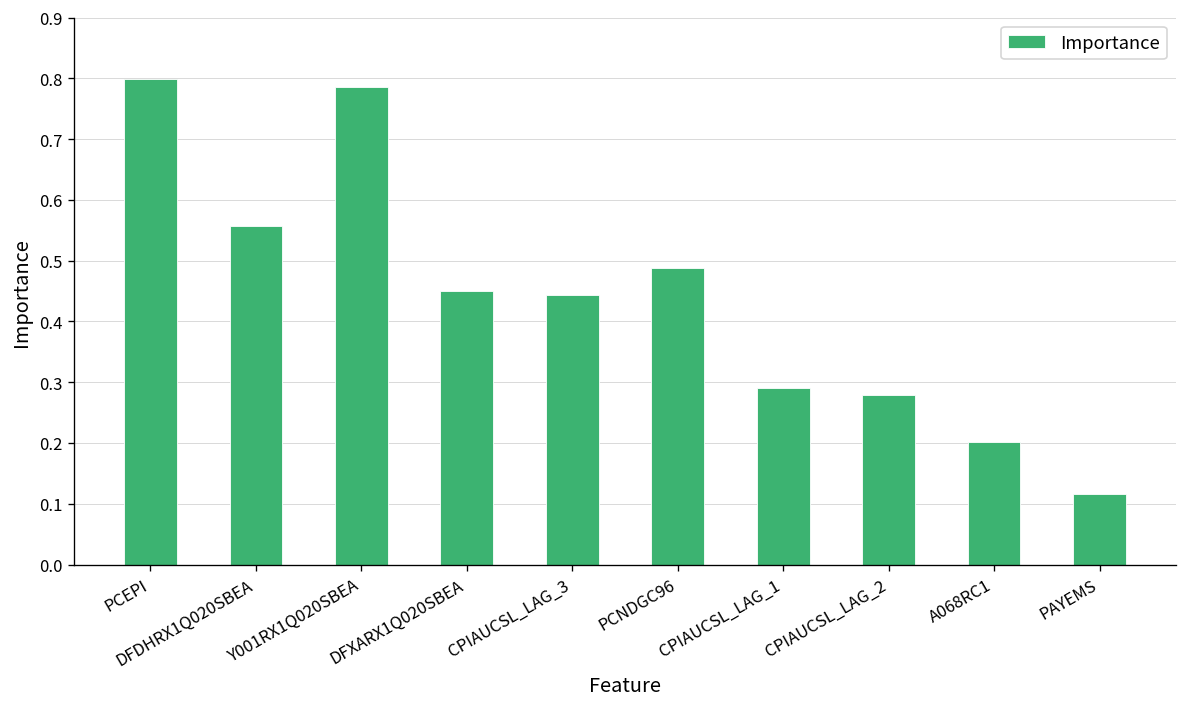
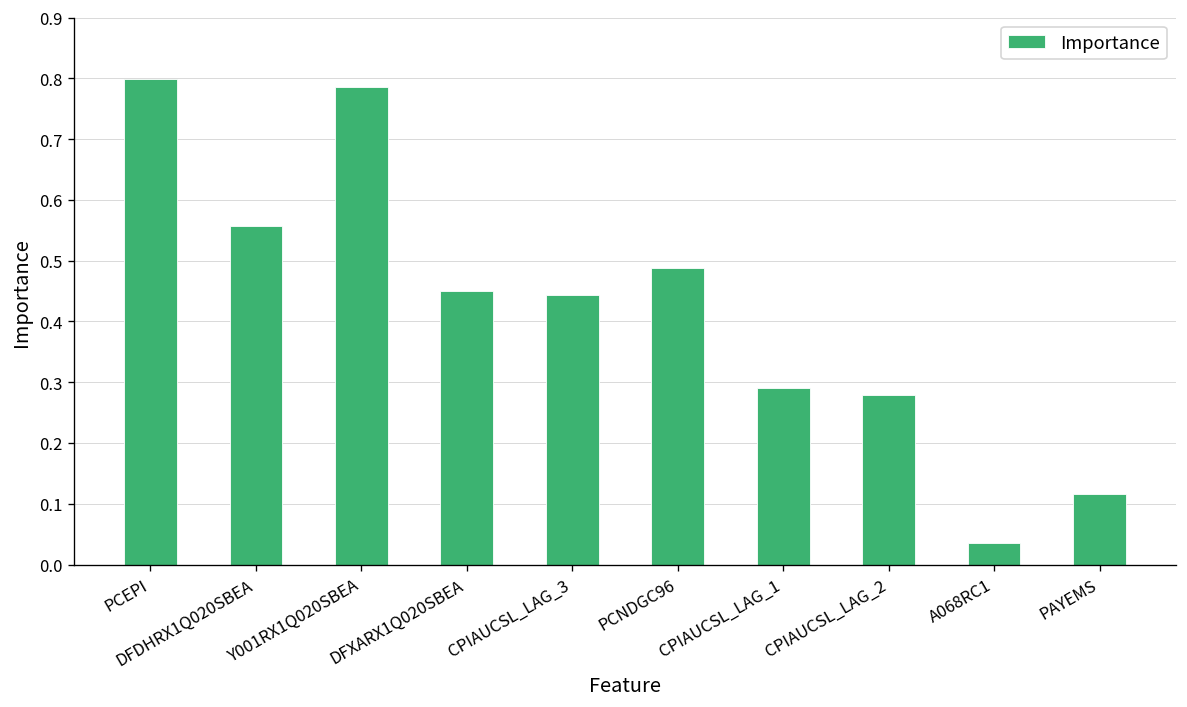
  {
    "PCEPI": 0.80,
    "DFDHRX1Q020SBEA": 0.56,
    "Y001RX1Q020SBEA": 0.79,
    "DFXARX1Q020SBEA": 0.45,
    "CPIAUCSL_LAG_3": 0.44,
    "PCNDGC96": 0.49,
    "CPIAUCSL_LAG_1": 0.29,
    "CPIAUCSL_LAG_2": 0.28,
-   "A068RC1": 0.20,
+   "A068RC1": 0.04,
    "PAYEMS": 0.12
  }
